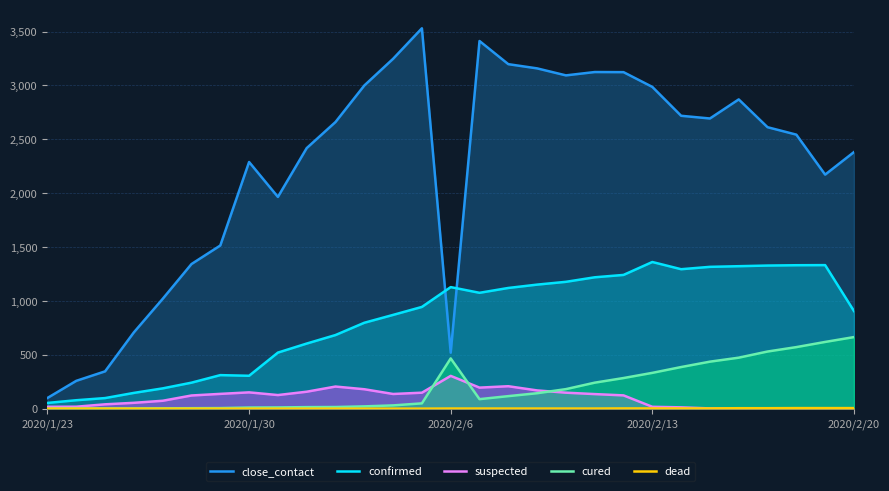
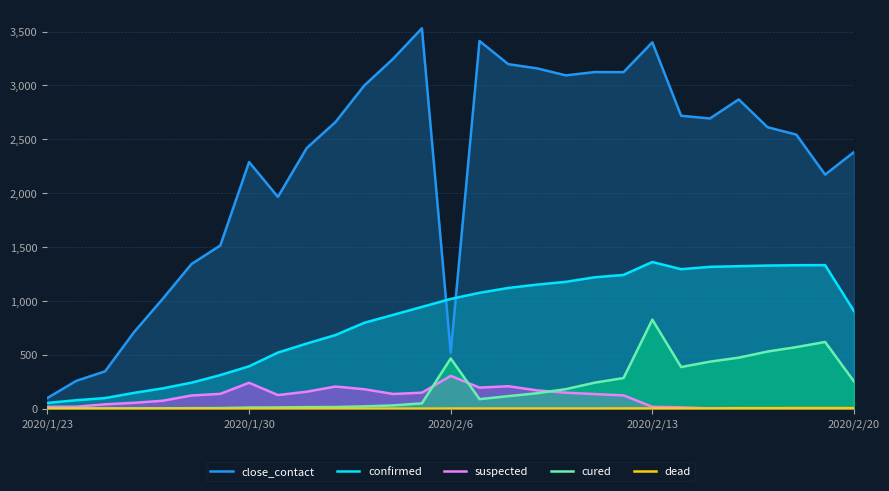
  {
    "close_contact": {
      "2020/1/23": "100",
      "2020/1/30": "2,290",
      "2020/2/6": "520",
-     "2020/2/13": "2,990",
+     "2020/2/13": "3,400",
      "2020/2/20": "2,380"
    },
    "confirmed": {
      "2020/1/23": "50",
-     "2020/1/30": "310",
-     "2020/2/6": "1,130",
+     "2020/1/30": "390",
+     "2020/2/6": "1,020",
      "2020/2/13": "1,360",
      "2020/2/20": "910"
    },
    "suspected": {
-     "2020/1/30": "150",
+     "2020/1/30": "240",
      "2020/2/6": "300"
    },
    "cured": {
      "2020/2/6": "470",
-     "2020/2/13": "330",
-     "2020/2/20": "660"
+     "2020/2/13": "830",
+     "2020/2/20": "250"
    },
    "dead": {
      "2020/2/6": "0"
    }
  }
